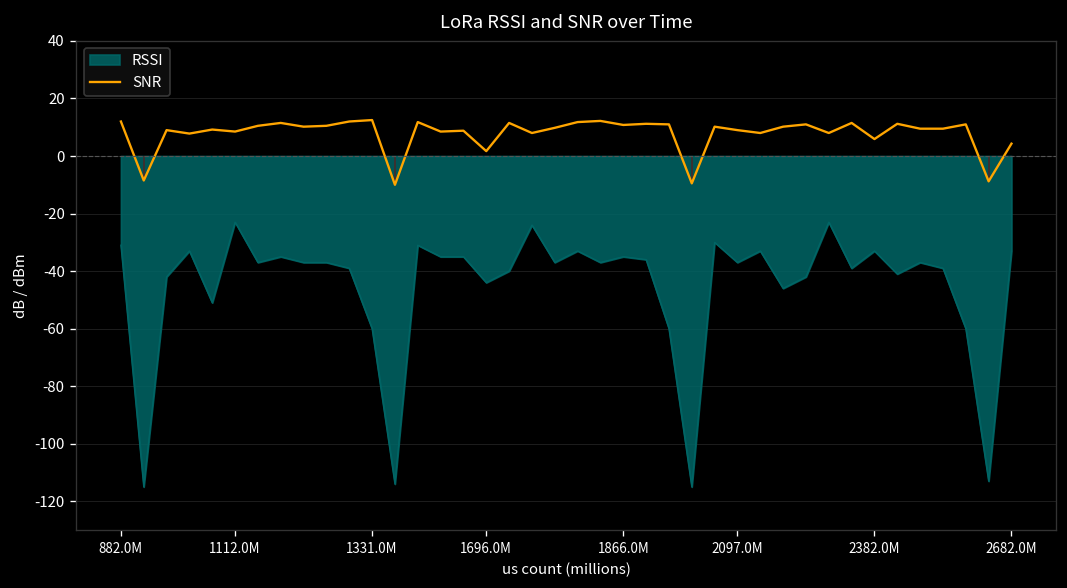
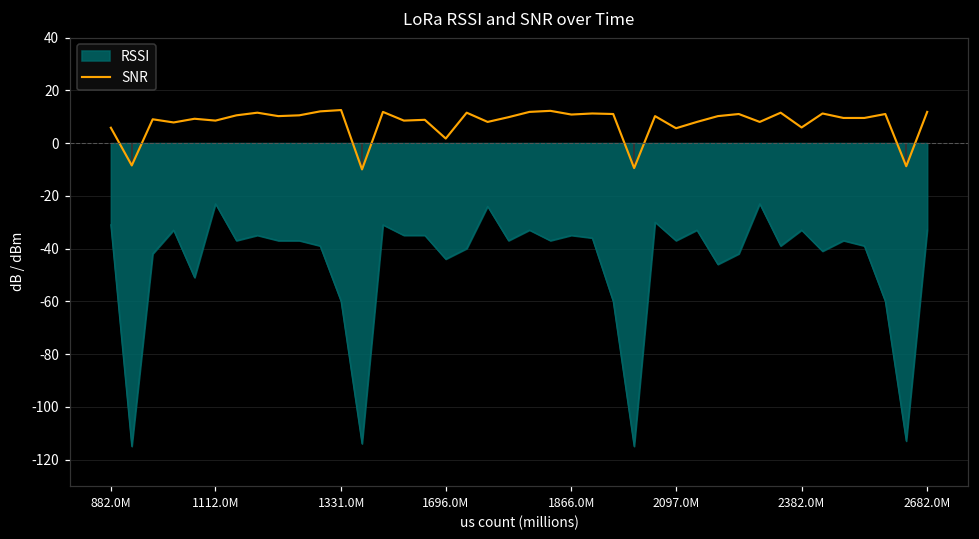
  {
    "SNR": {
-     "882.0M": 12,
+     "882.0M": 6,
      "1112.0M": 9,
      "1331.0M": 13,
      "1696.0M": 2,
      "1866.0M": 11,
-     "2097.0M": 9,
+     "2097.0M": 6,
      "2382.0M": 6,
-     "2682.0M": 4
+     "2682.0M": 12
    }
  }
